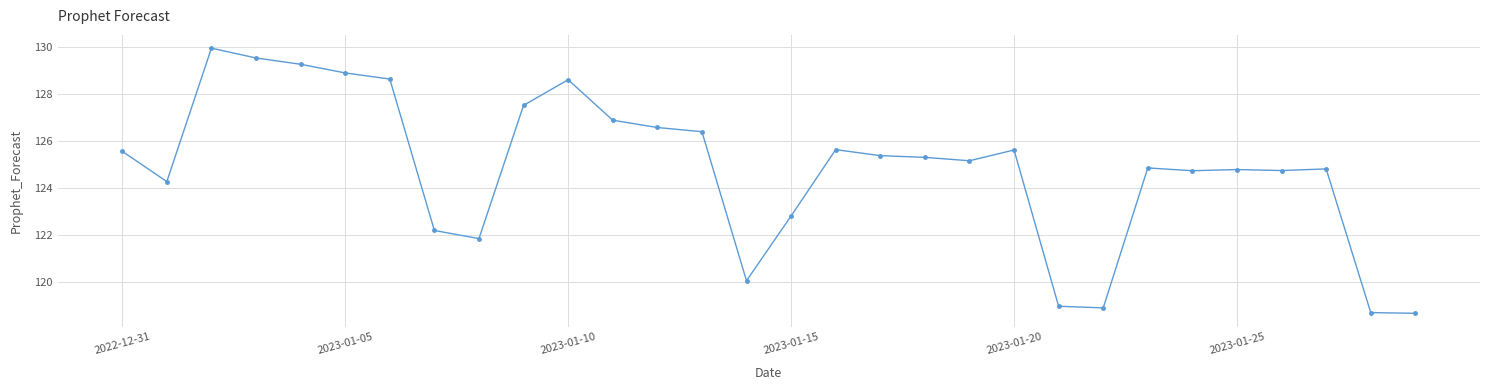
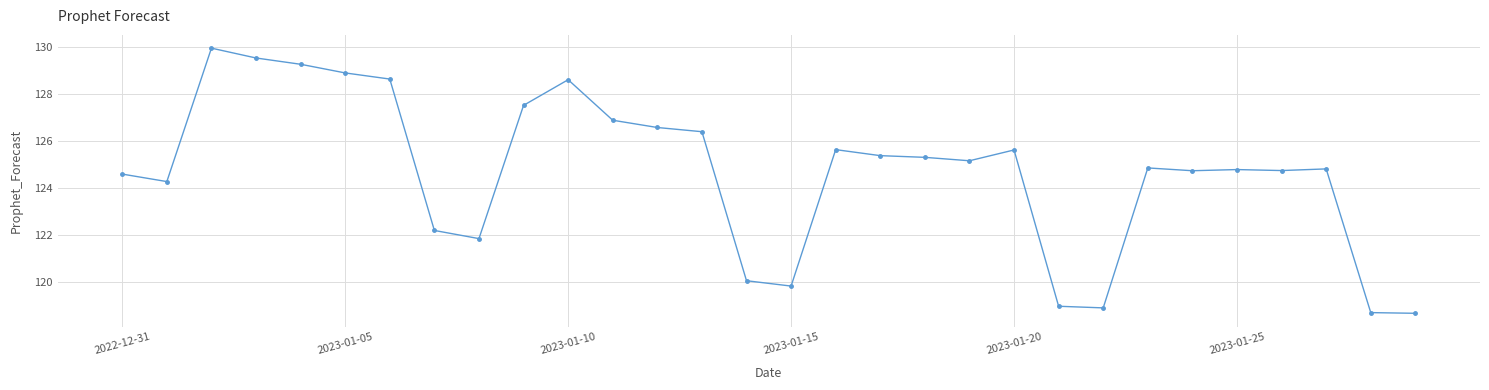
  {
-   "2022-12-31": 125.6,
+   "2022-12-31": 124.6,
    "2023-01-05": 128.9,
    "2023-01-10": 128.6,
-   "2023-01-15": 122.8,
+   "2023-01-15": 119.8,
    "2023-01-20": 125.6,
    "2023-01-25": 124.8
  }
